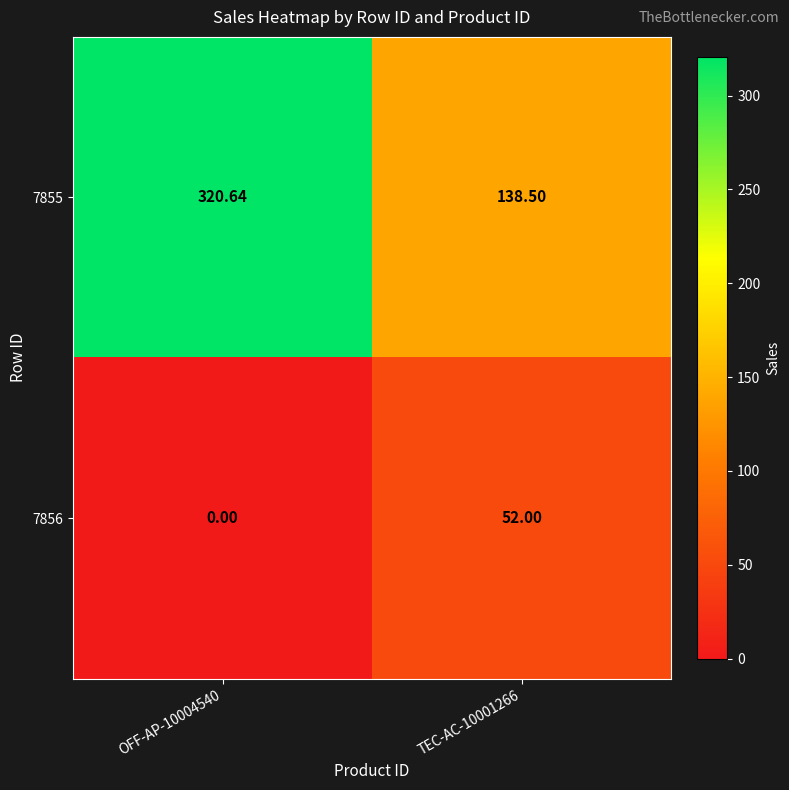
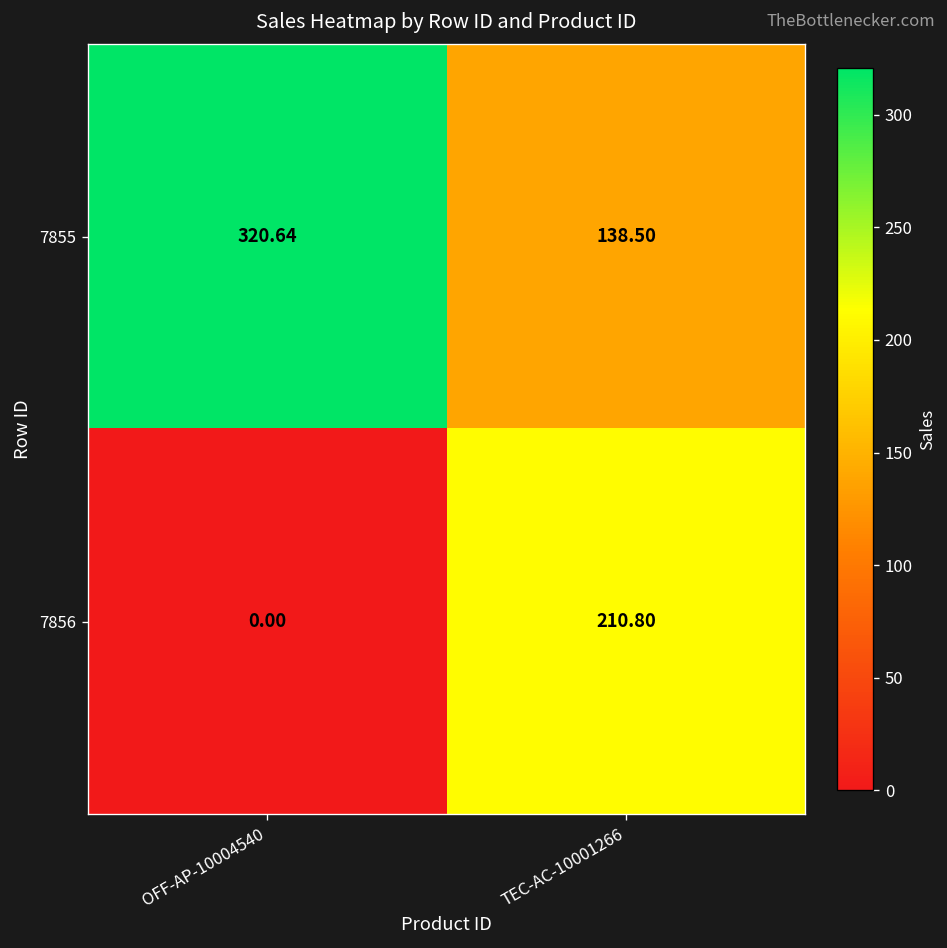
  {
    "7855": {
      "OFF-AP-10004540": 320.64,
      "TEC-AC-10001266": 138.50
    },
    "7856": {
      "OFF-AP-10004540": 0.00,
-     "TEC-AC-10001266": 52.00
+     "TEC-AC-10001266": 210.80
    }
  }
